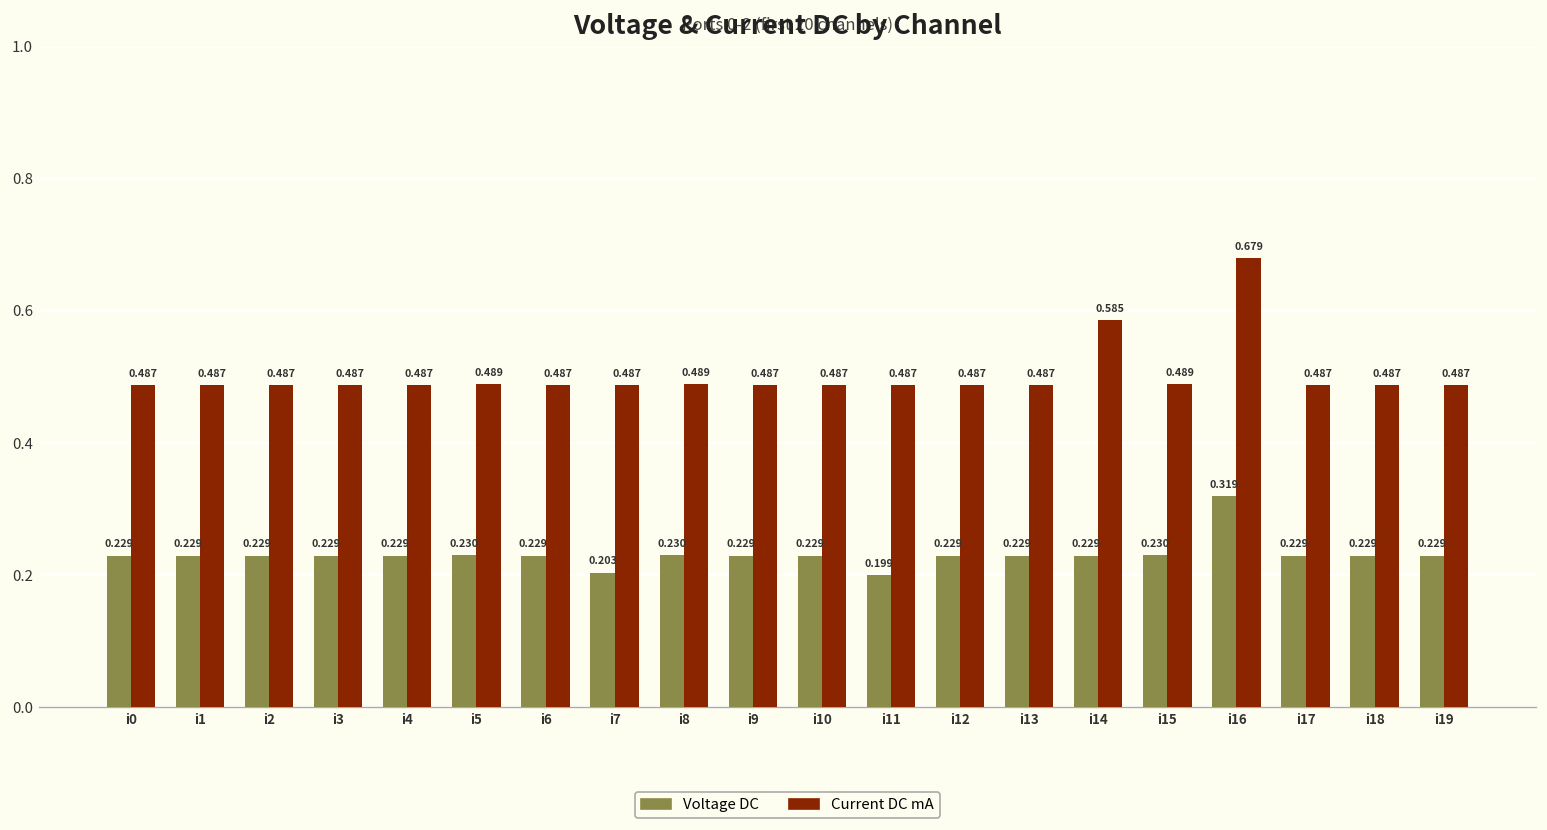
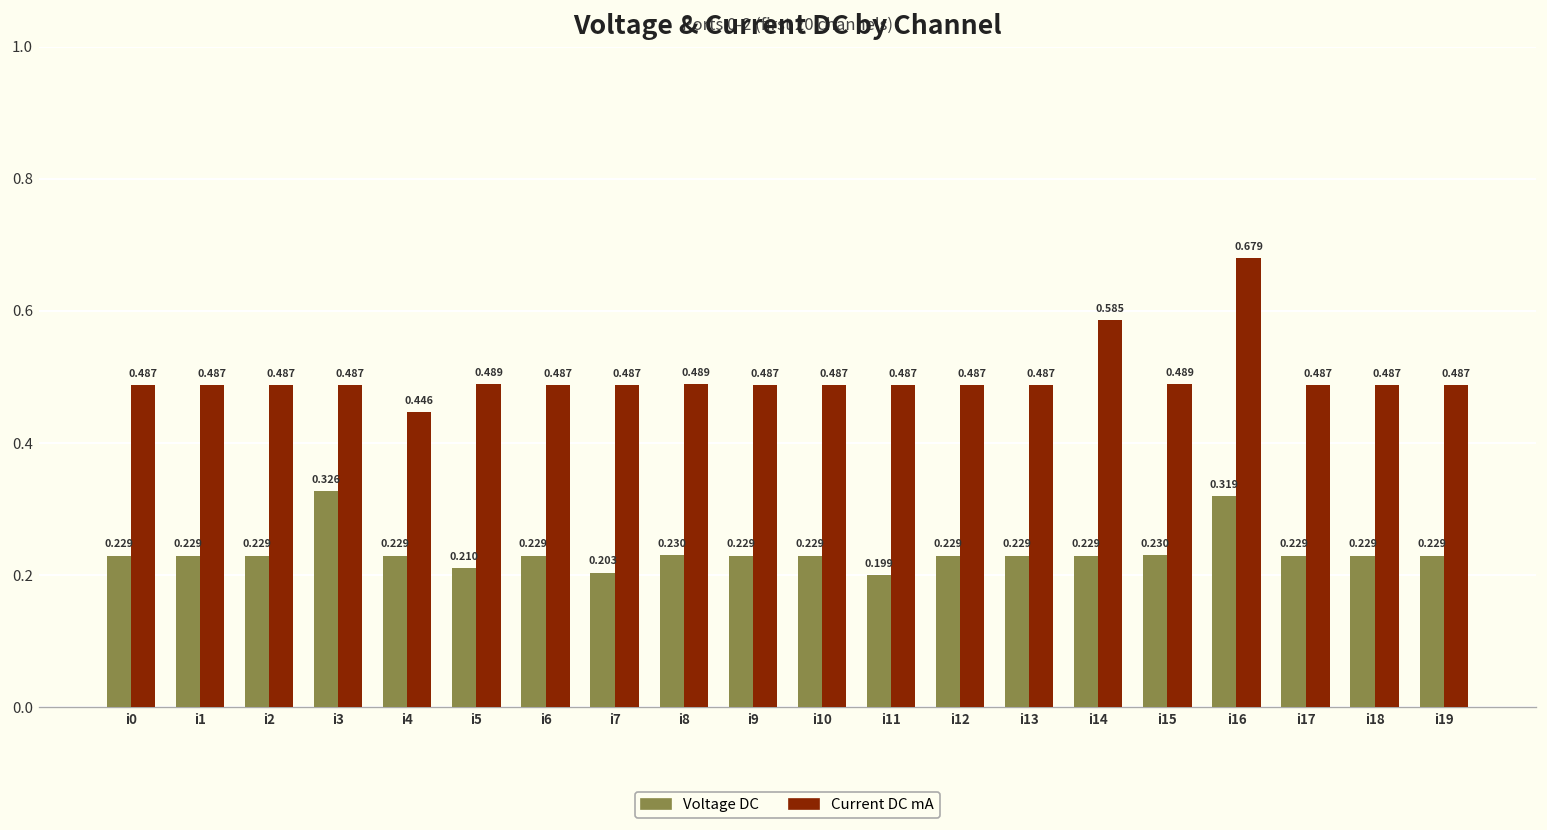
  {
    "Voltage DC": {
      "i0": 0.229,
      "i1": 0.229,
      "i2": 0.229,
-     "i3": 0.229,
+     "i3": 0.326,
      "i4": 0.229,
-     "i5": 0.230,
+     "i5": 0.210,
      "i6": 0.229,
      "i7": 0.203,
      "i8": 0.230,
      "i9": 0.229,
      "i10": 0.229,
      "i11": 0.199,
      "i12": 0.229,
      "i13": 0.229,
      "i14": 0.229,
      "i15": 0.230,
      "i16": 0.319,
      "i17": 0.229,
      "i18": 0.229,
      "i19": 0.229
    },
    "Current DC mA": {
      "i0": 0.487,
      "i1": 0.487,
      "i2": 0.487,
      "i3": 0.487,
-     "i4": 0.487,
+     "i4": 0.446,
      "i5": 0.489,
      "i6": 0.487,
      "i7": 0.487,
      "i8": 0.489,
      "i9": 0.487,
      "i10": 0.487,
      "i11": 0.487,
      "i12": 0.487,
      "i13": 0.487,
      "i14": 0.585,
      "i15": 0.489,
      "i16": 0.679,
      "i17": 0.487,
      "i18": 0.487,
      "i19": 0.487
    }
  }
